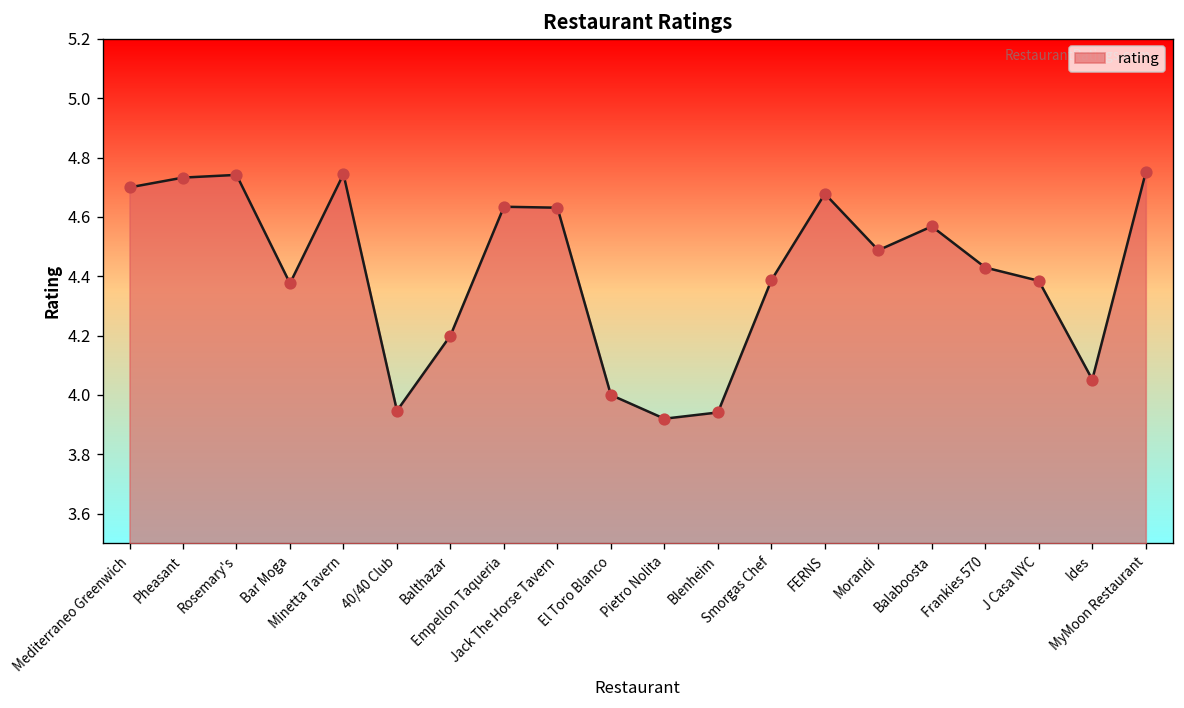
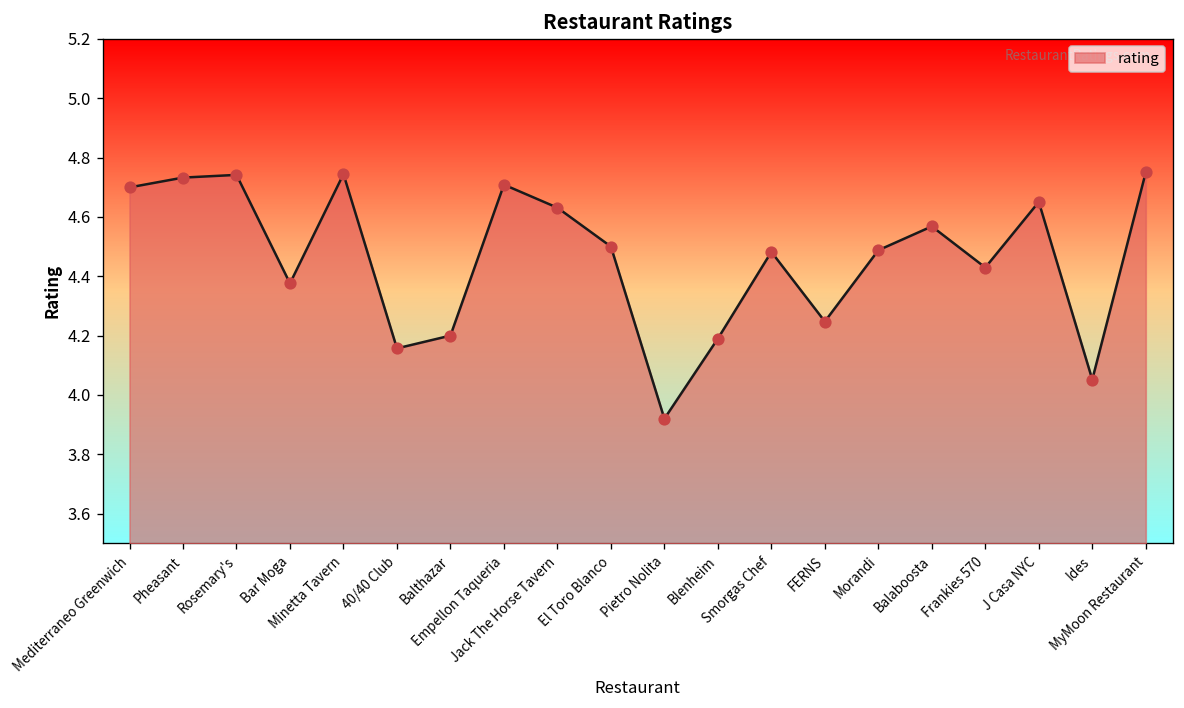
  {
    "Mediterraneo Greenwich": 4.70,
    "Pheasant": 4.73,
    "Rosemary's": 4.74,
    "Bar Moga": 4.38,
    "Minetta Tavern": 4.74,
-   "40/40 Club": 3.95,
+   "40/40 Club": 4.16,
    "Balthazar": 4.20,
-   "Empellon Taqueria": 4.63,
+   "Empellon Taqueria": 4.71,
    "Jack The Horse Tavern": 4.63,
-   "El Toro Blanco": 4.0,
+   "El Toro Blanco": 4.5,
    "Pietro Nolita": 3.92,
-   "Blenheim": 3.94,
-   "Smorgas Chef": 4.39,
-   "FERNS": 4.68,
+   "Blenheim": 4.19,
+   "Smorgas Chef": 4.48,
+   "FERNS": 4.25,
    "Morandi": 4.49,
    "Balaboosta": 4.57,
    "Frankies 570": 4.43,
-   "J Casa NYC": 4.38,
+   "J Casa NYC": 4.65,
    "Ides": 4.05,
    "MyMoon Restaurant": 4.75
  }
